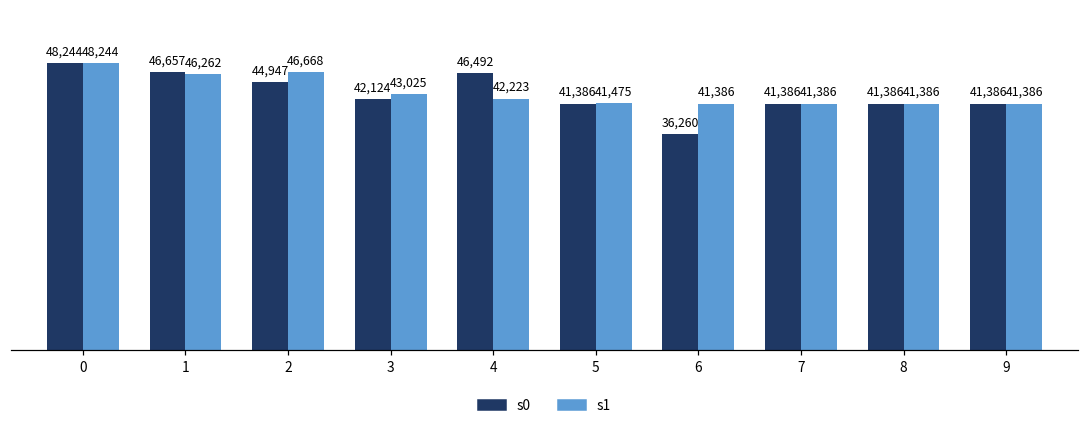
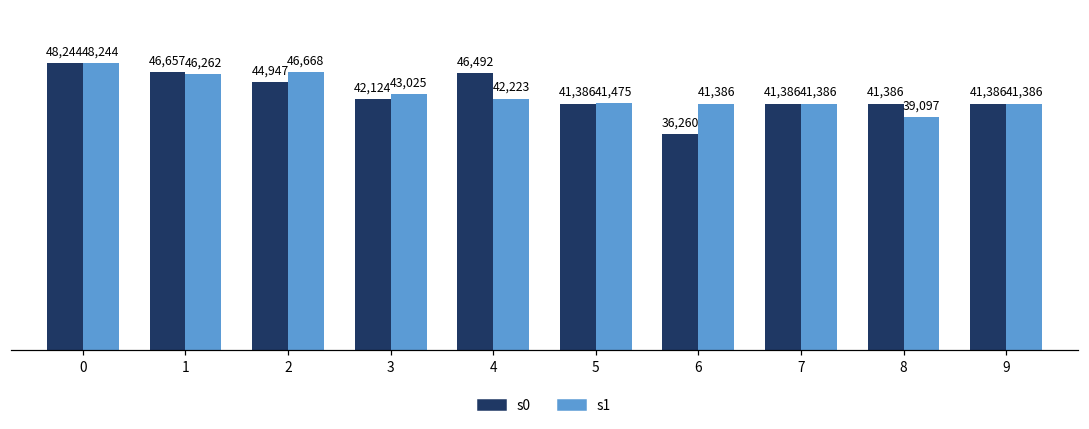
  {
    "s0": {
      "0": "48,244",
      "1": "46,657",
      "2": "44,947",
      "3": "42,124",
      "4": "46,492",
      "5": "41,386",
      "6": "36,260",
      "7": "41,386",
      "8": "41,386",
      "9": "41,386"
    },
    "s1": {
      "0": "48,244",
      "1": "46,262",
      "2": "46,668",
      "3": "43,025",
      "4": "42,223",
      "5": "41,475",
      "6": "41,386",
      "7": "41,386",
-     "8": "41,386",
+     "8": "39,097",
      "9": "41,386"
    }
  }
